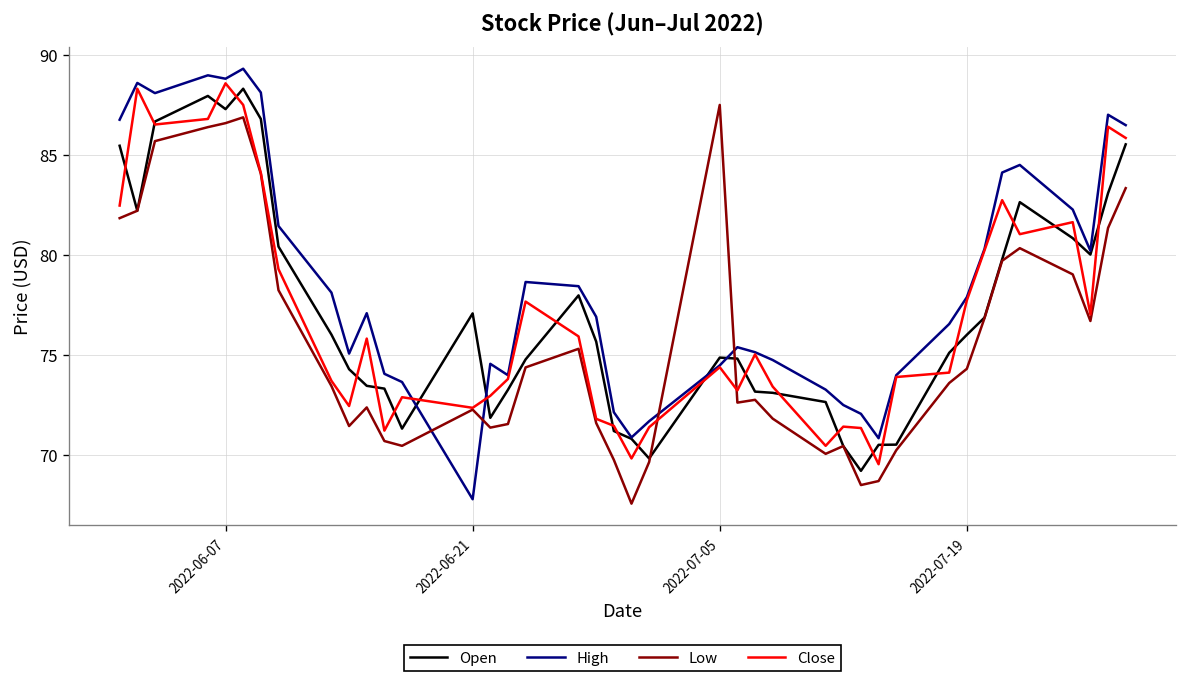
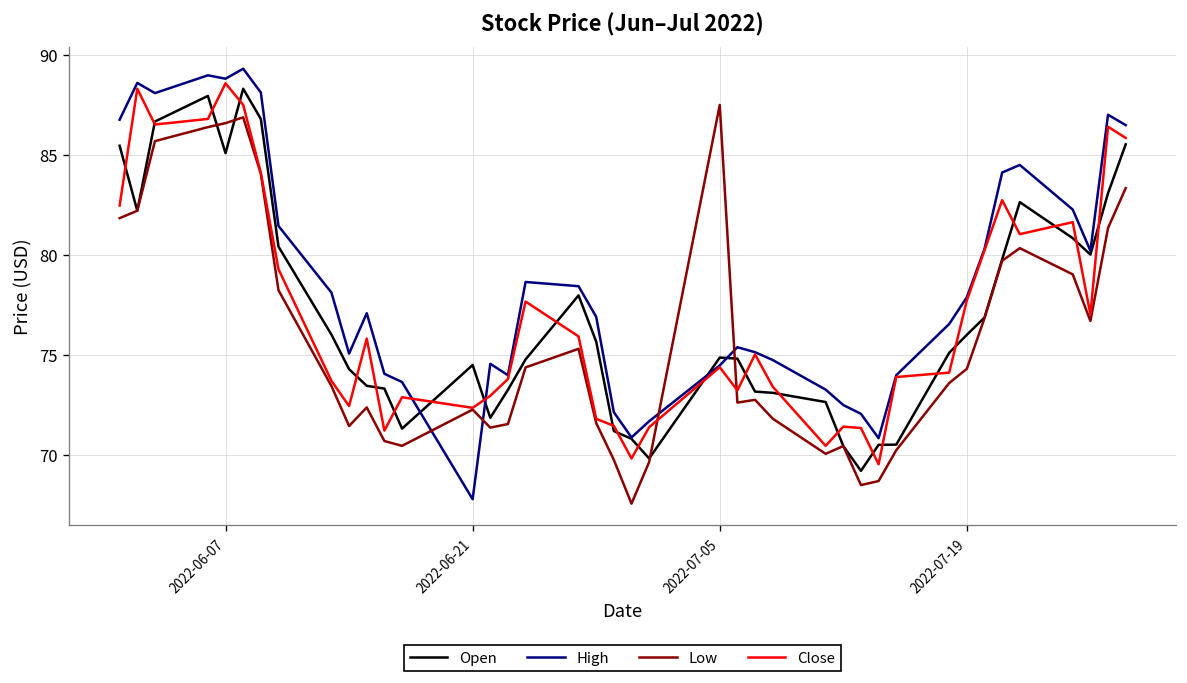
  {
    "Open": {
-     "2022-06-07": 87.3,
-     "2022-06-21": 77.1,
+     "2022-06-07": 85.1,
+     "2022-06-21": 74.5,
      "2022-07-05": 74.9,
      "2022-07-19": 76.0
    },
    "High": {
      "2022-06-07": 88.8,
      "2022-06-21": 67.8,
      "2022-07-19": 77.9
    },
    "Low": {
      "2022-06-07": 86.6,
      "2022-07-05": 87.5,
      "2022-07-19": 74.3
    },
    "Close": {
      "2022-06-07": 88.6,
      "2022-07-19": 77.7
    }
  }
